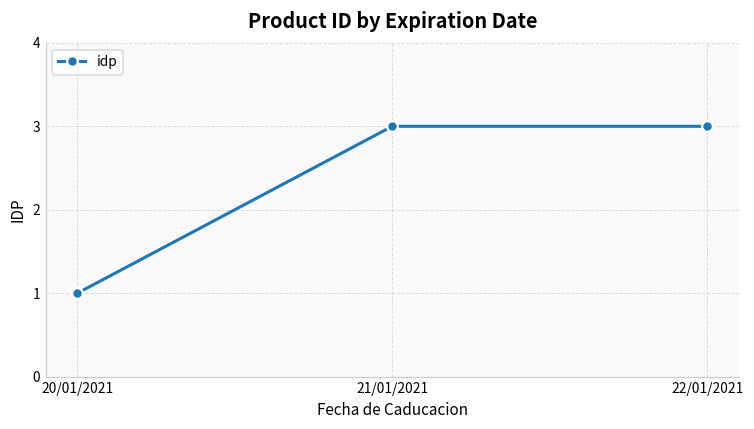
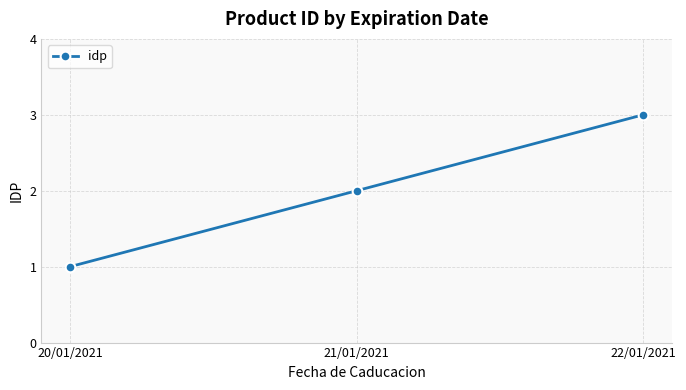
  {
    "20/01/2021": 1,
-   "21/01/2021": 3,
+   "21/01/2021": 2,
    "22/01/2021": 3
  }
